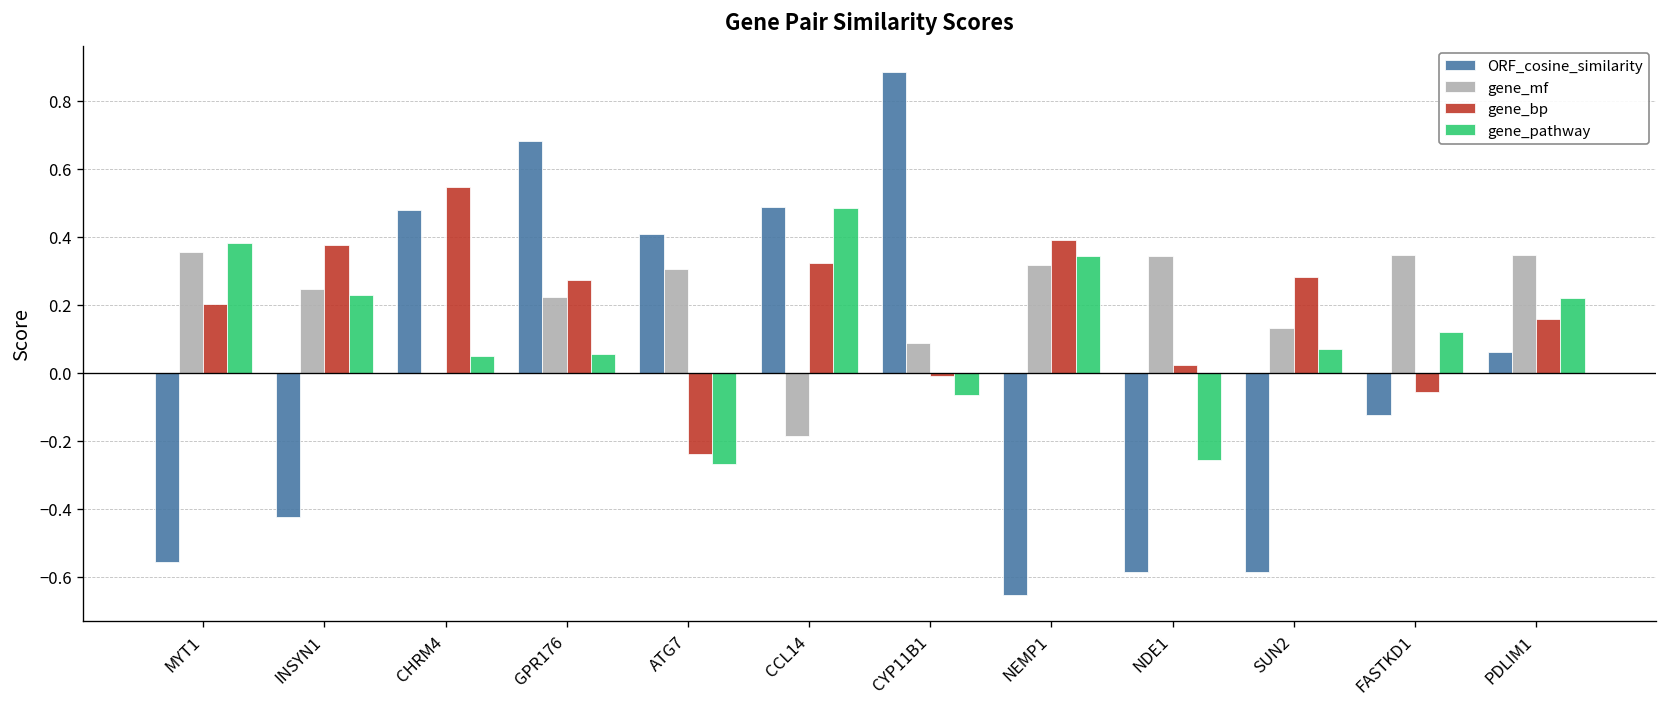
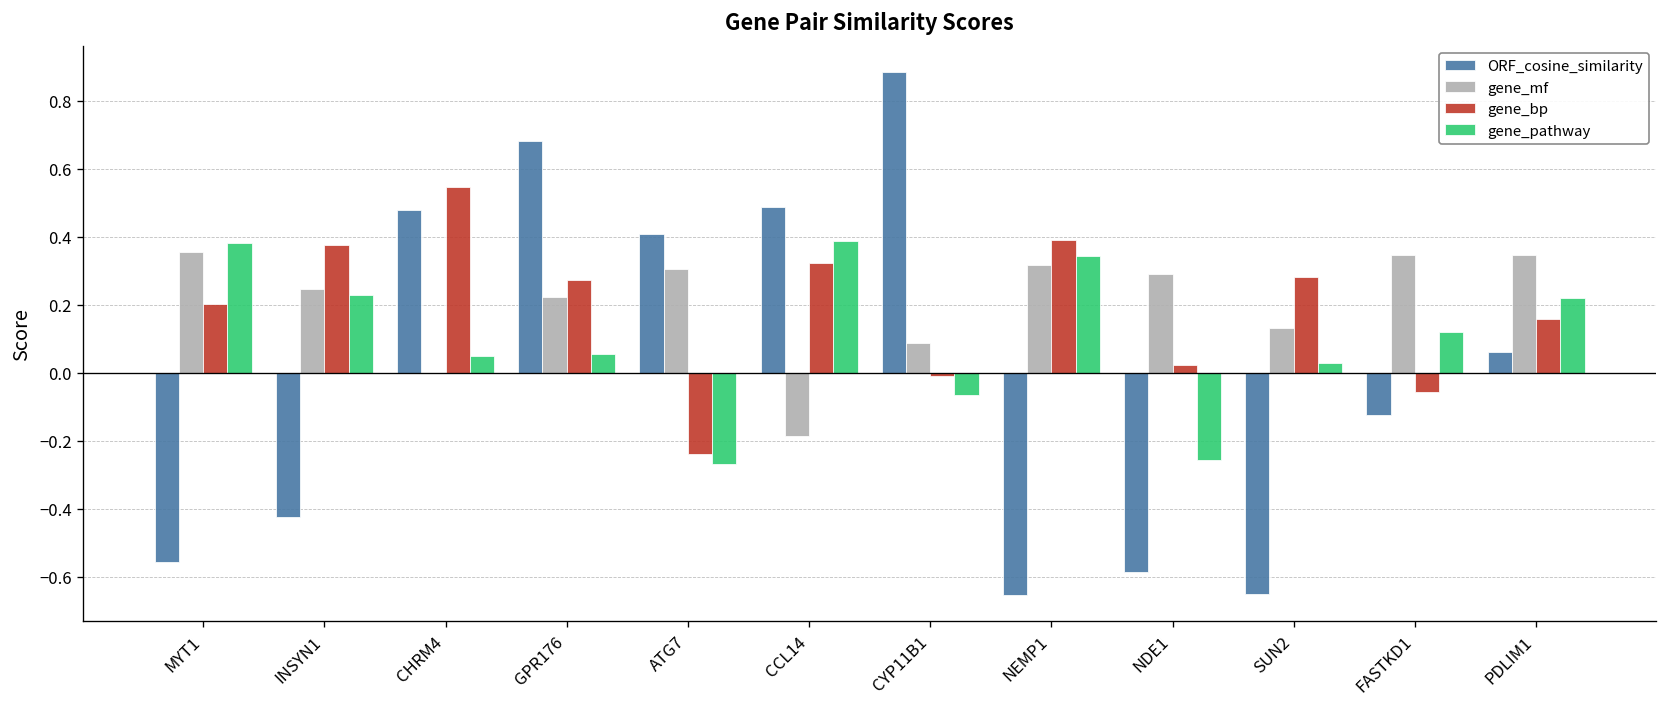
  {
    "ORF_cosine_similarity": {
      "MYT1": -0.56,
      "INSYN1": -0.42,
      "CHRM4": 0.48,
      "GPR176": 0.68,
      "ATG7": 0.41,
      "CCL14": 0.49,
      "CYP11B1": 0.88,
      "NEMP1": -0.66,
      "NDE1": -0.59,
-     "SUN2": -0.59,
+     "SUN2": -0.65,
      "FASTKD1": -0.12,
      "PDLIM1": 0.06
    },
    "gene_mf": {
      "MYT1": 0.36,
      "INSYN1": 0.25,
      "GPR176": 0.22,
      "ATG7": 0.31,
      "CCL14": -0.19,
      "CYP11B1": 0.09,
      "NEMP1": 0.32,
-     "NDE1": 0.34,
+     "NDE1": 0.29,
      "SUN2": 0.13,
      "FASTKD1": 0.35,
      "PDLIM1": 0.35
    },
    "gene_bp": {
      "MYT1": 0.20,
      "INSYN1": 0.37,
      "CHRM4": 0.55,
      "GPR176": 0.27,
      "ATG7": -0.24,
      "CCL14": 0.32,
      "CYP11B1": -0.01,
      "NEMP1": 0.39,
      "NDE1": 0.02,
      "SUN2": 0.28,
      "FASTKD1": -0.06,
      "PDLIM1": 0.16
    },
    "gene_pathway": {
      "MYT1": 0.38,
      "INSYN1": 0.23,
      "CHRM4": 0.05,
      "GPR176": 0.06,
      "ATG7": -0.27,
-     "CCL14": 0.49,
+     "CCL14": 0.39,
      "CYP11B1": -0.07,
      "NEMP1": 0.34,
      "NDE1": -0.26,
-     "SUN2": 0.07,
+     "SUN2": 0.03,
      "FASTKD1": 0.12,
      "PDLIM1": 0.22
    }
  }
